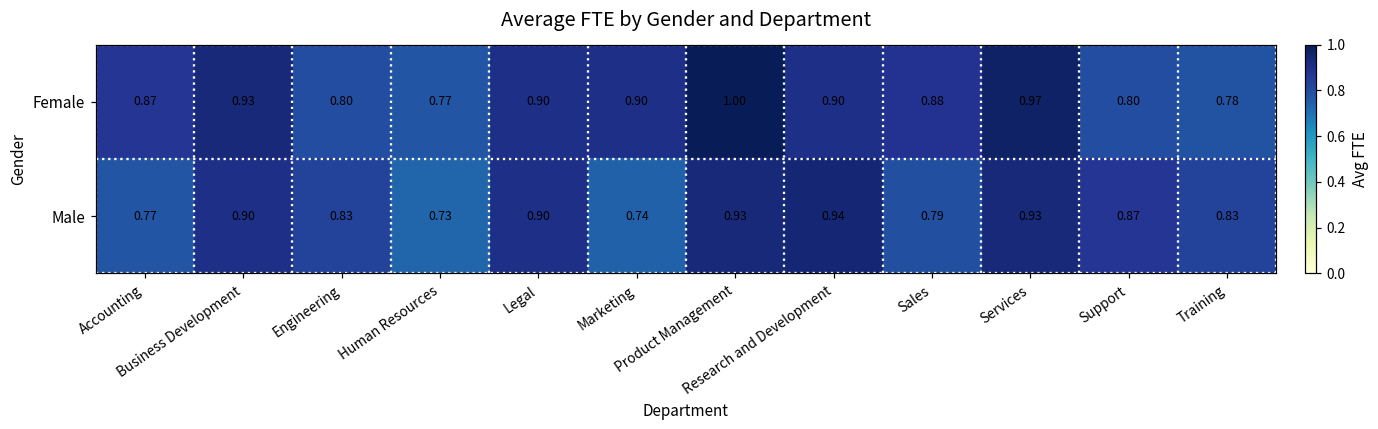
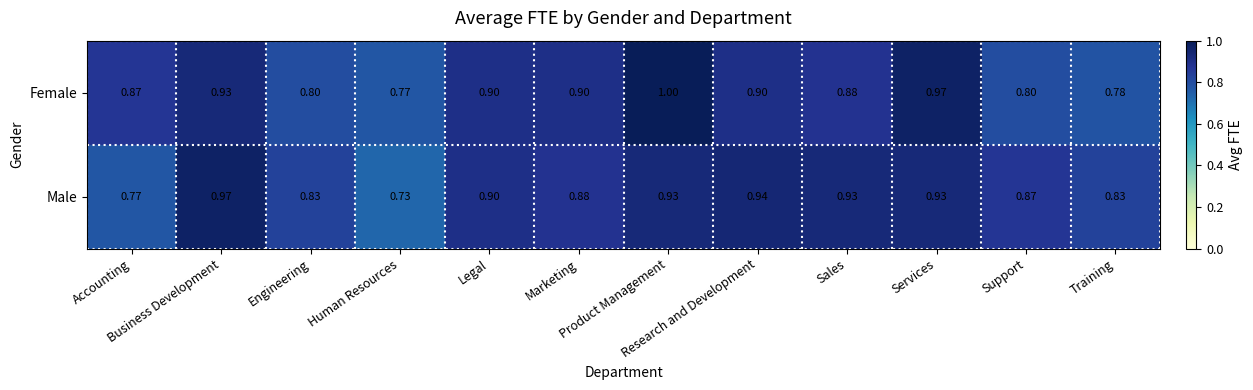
  {
    "Female": {
      "Accounting": 0.87,
      "Business Development": 0.93,
      "Engineering": 0.80,
      "Human Resources": 0.77,
      "Legal": 0.90,
      "Marketing": 0.90,
      "Product Management": 1.00,
      "Research and Development": 0.90,
      "Sales": 0.88,
      "Services": 0.97,
      "Support": 0.80,
      "Training": 0.78
    },
    "Male": {
      "Accounting": 0.77,
-     "Business Development": 0.90,
+     "Business Development": 0.97,
      "Engineering": 0.83,
      "Human Resources": 0.73,
      "Legal": 0.90,
-     "Marketing": 0.74,
+     "Marketing": 0.88,
      "Product Management": 0.93,
      "Research and Development": 0.94,
-     "Sales": 0.79,
+     "Sales": 0.93,
      "Services": 0.93,
      "Support": 0.87,
      "Training": 0.83
    }
  }
